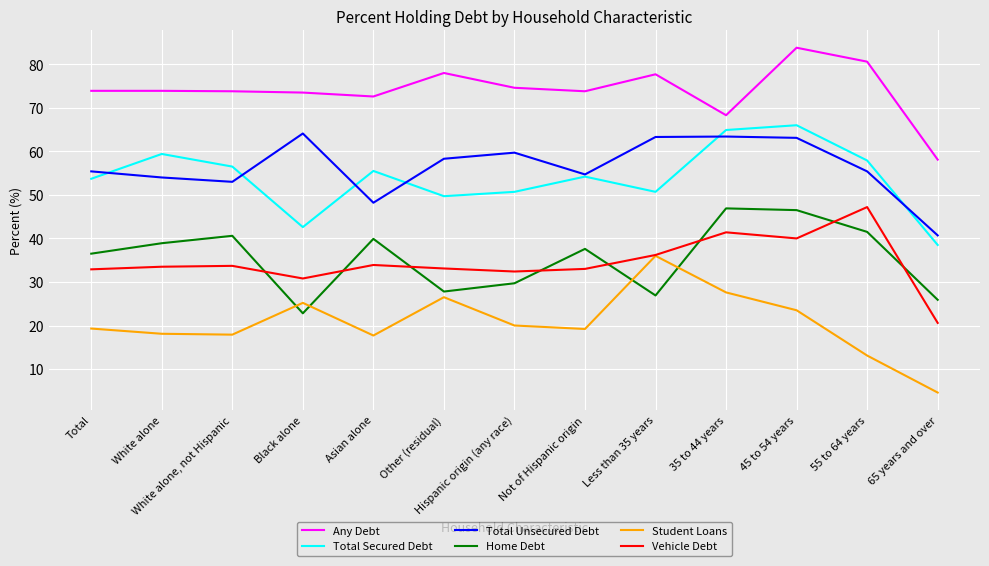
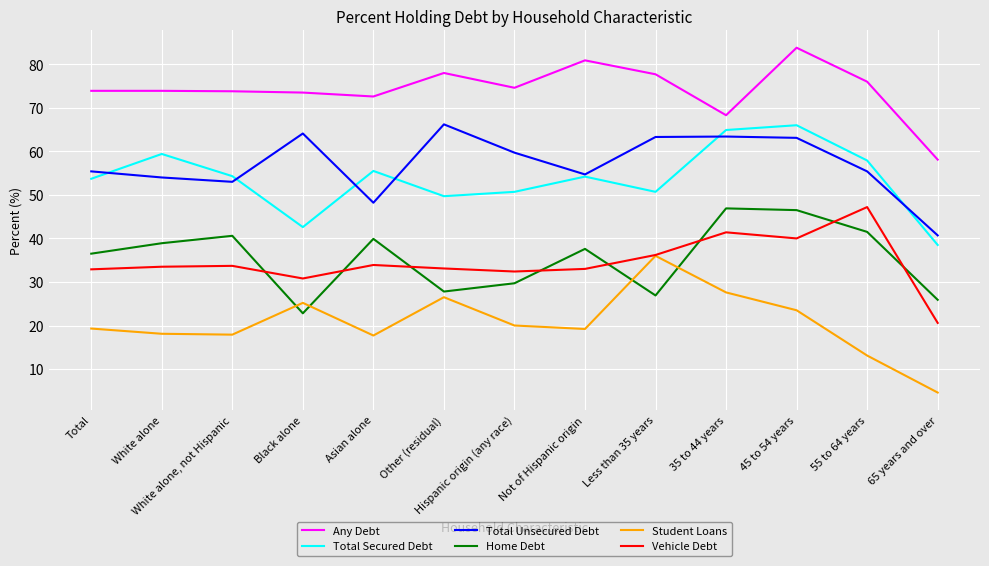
  {
    "Any Debt": {
      "Total": 74,
      "White alone": 74,
      "White alone, not Hispanic": 74,
      "Black alone": 74,
      "Asian alone": 73,
      "Other (residual)": 78,
      "Hispanic origin (any race)": 75,
-     "Not of Hispanic origin": 74,
+     "Not of Hispanic origin": 81,
      "Less than 35 years": 78,
      "35 to 44 years": 68,
      "45 to 54 years": 84,
-     "55 to 64 years": 81,
+     "55 to 64 years": 76,
      "65 years and over": 58
    },
    "Total Secured Debt": {
      "Total": 54,
      "White alone": 59,
-     "White alone, not Hispanic": 57,
+     "White alone, not Hispanic": 54,
      "Black alone": 43,
      "Asian alone": 56,
      "Other (residual)": 50,
      "Hispanic origin (any race)": 51,
      "Less than 35 years": 51,
      "35 to 44 years": 65,
      "45 to 54 years": 66,
      "55 to 64 years": 58,
      "65 years and over": 39
    },
    "Total Unsecured Debt": {
      "Total": 55,
      "White alone": 54,
      "White alone, not Hispanic": 53,
      "Black alone": 64,
      "Asian alone": 48,
-     "Other (residual)": 58,
+     "Other (residual)": 66,
      "Hispanic origin (any race)": 60,
      "Less than 35 years": 63,
      "35 to 44 years": 63,
      "45 to 54 years": 63,
      "55 to 64 years": 55,
      "65 years and over": 41
    },
    "Home Debt": {
      "Total": 37,
      "White alone": 39,
      "White alone, not Hispanic": 41,
      "Black alone": 23,
      "Asian alone": 40,
      "Other (residual)": 28,
      "Hispanic origin (any race)": 30,
      "Not of Hispanic origin": 38,
      "Less than 35 years": 27,
      "35 to 44 years": 47,
      "45 to 54 years": 47,
      "55 to 64 years": 42,
      "65 years and over": 26
    },
    "Student Loans": {
      "Total": 19,
      "White alone": 18,
      "White alone, not Hispanic": 18,
      "Black alone": 25,
      "Asian alone": 18,
      "Other (residual)": 27,
      "Hispanic origin (any race)": 20,
      "Not of Hispanic origin": 19,
      "35 to 44 years": 28,
      "45 to 54 years": 24,
      "55 to 64 years": 13,
      "65 years and over": 5
    },
    "Vehicle Debt": {
      "Total": 33,
      "White alone": 34,
      "White alone, not Hispanic": 34,
      "Black alone": 31,
      "Asian alone": 34,
      "Other (residual)": 33,
      "Hispanic origin (any race)": 32,
      "Not of Hispanic origin": 33,
      "35 to 44 years": 41,
      "45 to 54 years": 40,
      "55 to 64 years": 47,
      "65 years and over": 21
    }
  }
